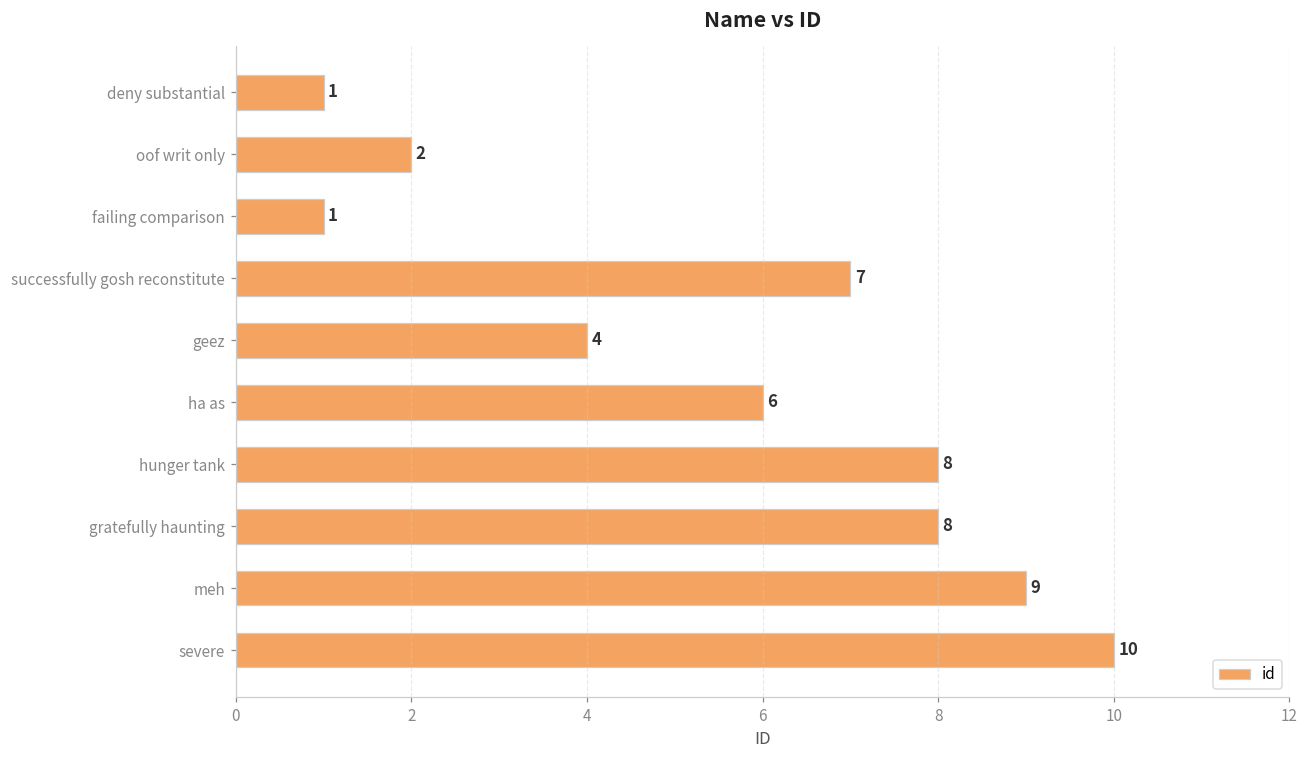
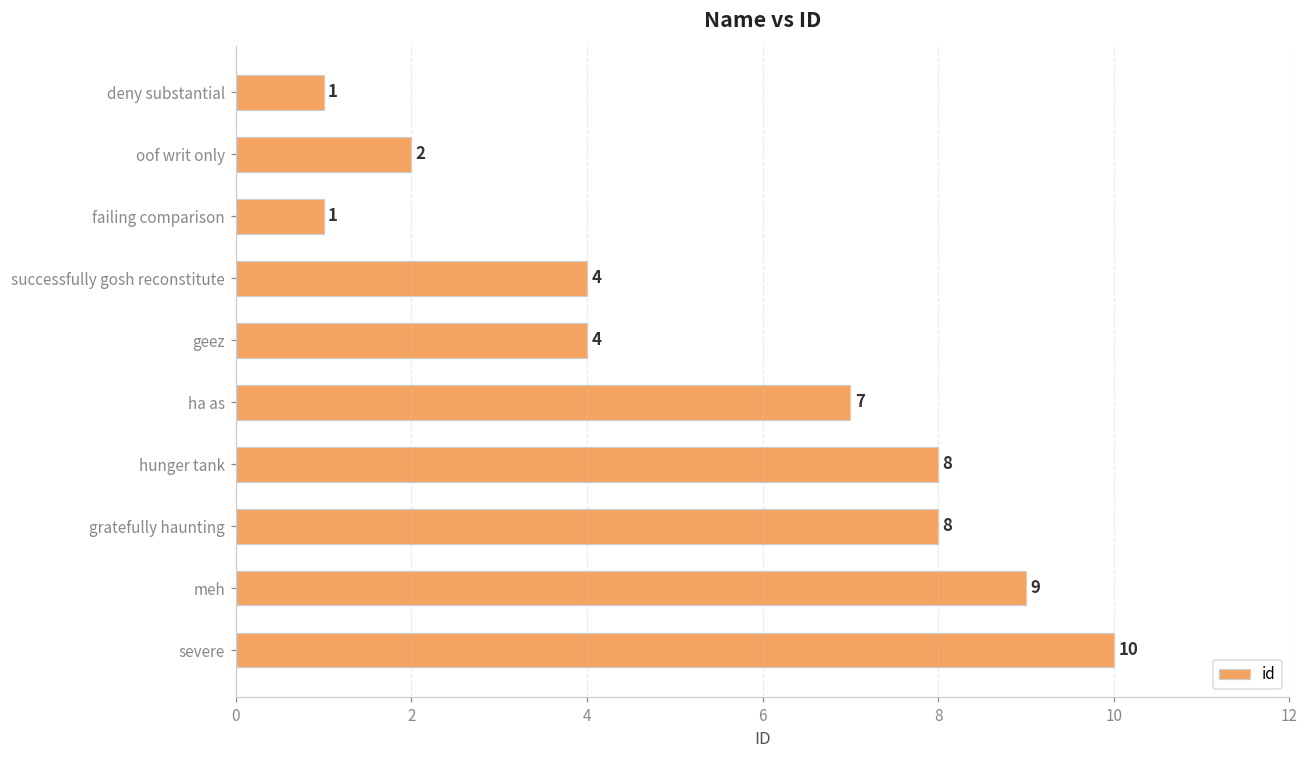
  {
    "deny substantial": 1,
    "oof writ only": 2,
    "failing comparison": 1,
-   "successfully gosh reconstitute": 7,
+   "successfully gosh reconstitute": 4,
    "geez": 4,
-   "ha as": 6,
+   "ha as": 7,
    "hunger tank": 8,
    "gratefully haunting": 8,
    "meh": 9,
    "severe": 10
  }
